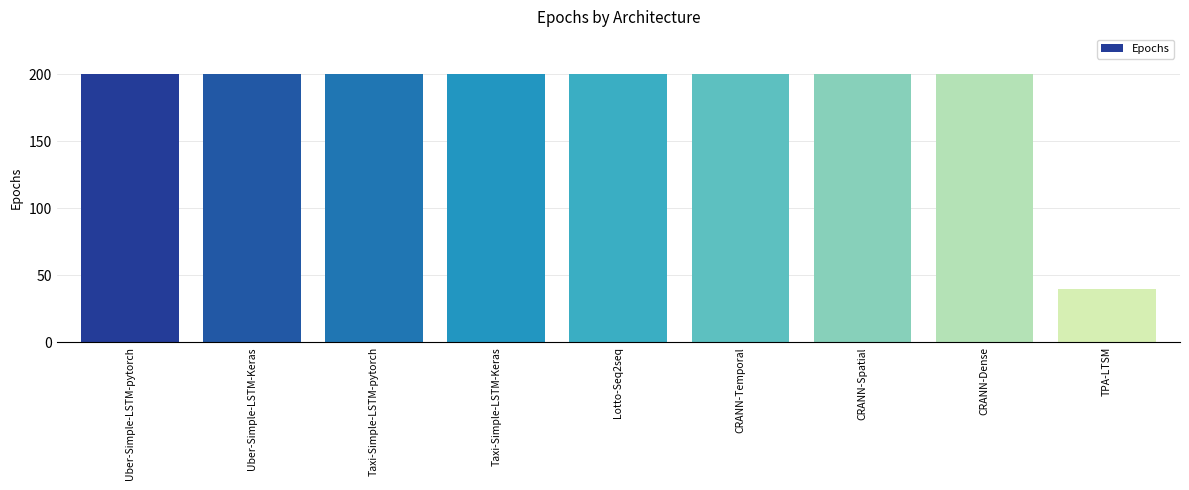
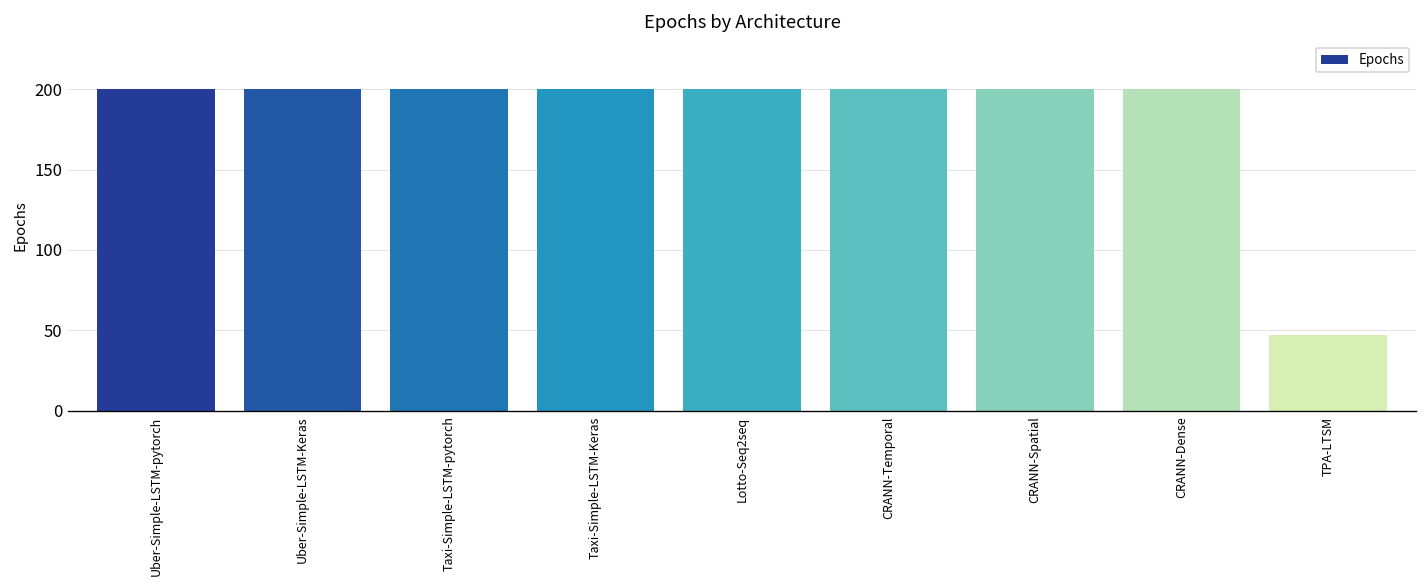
  {
    "Uber-Simple-LSTM-pytorch": 200,
    "Uber-Simple-LSTM-Keras": 200,
    "Taxi-Simple-LSTM-pytorch": 200,
    "Taxi-Simple-LSTM-Keras": 200,
    "Lotto-Seq2seq": 200,
    "CRANN-Temporal": 200,
    "CRANN-Spatial": 200,
    "CRANN-Dense": 200,
-   "TPA-LTSM": 40
+   "TPA-LTSM": 47
  }
